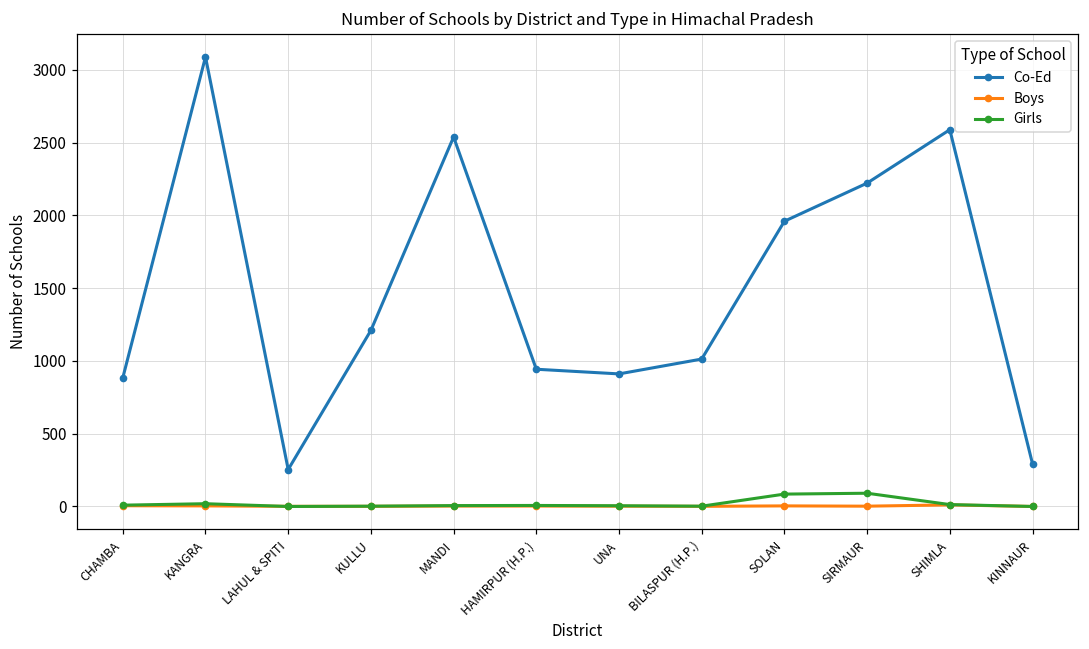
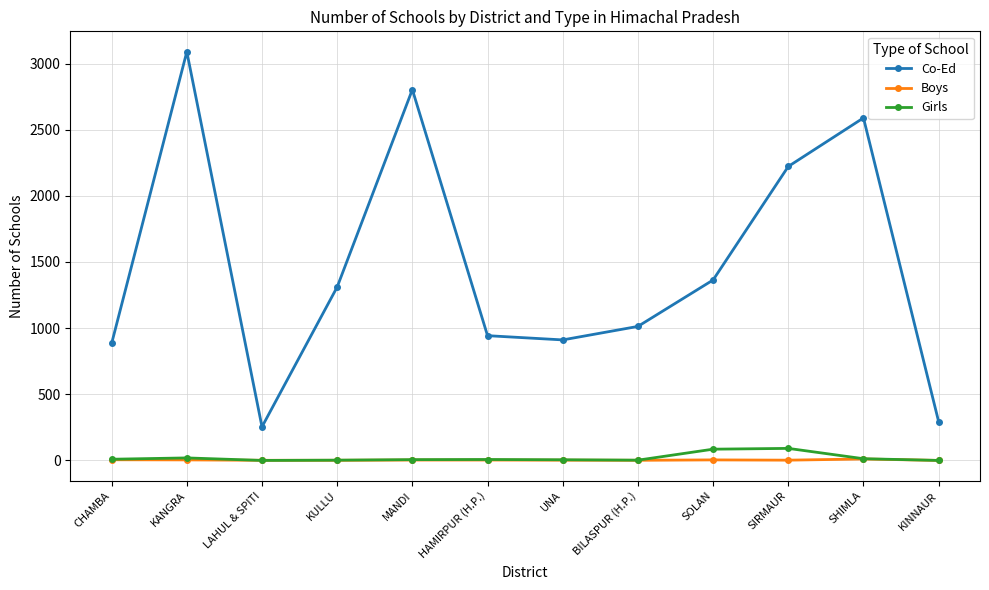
  {
    "Co-Ed": {
      "CHAMBA": 880,
      "KANGRA": 3090,
      "LAHUL & SPITI": 250,
-     "KULLU": 1210,
-     "MANDI": 2540,
+     "KULLU": 1310,
+     "MANDI": 2800,
      "HAMIRPUR (H.P.)": 940,
      "UNA": 910,
      "BILASPUR (H.P.)": 1010,
-     "SOLAN": 1960,
+     "SOLAN": 1360,
      "SIRMAUR": 2220,
      "SHIMLA": 2590,
      "KINNAUR": 290
    },
    "Boys": {
      "SOLAN": 0,
      "SIRMAUR": 0
    },
    "Girls": {
      "SOLAN": 90,
      "SIRMAUR": 90
    }
  }
